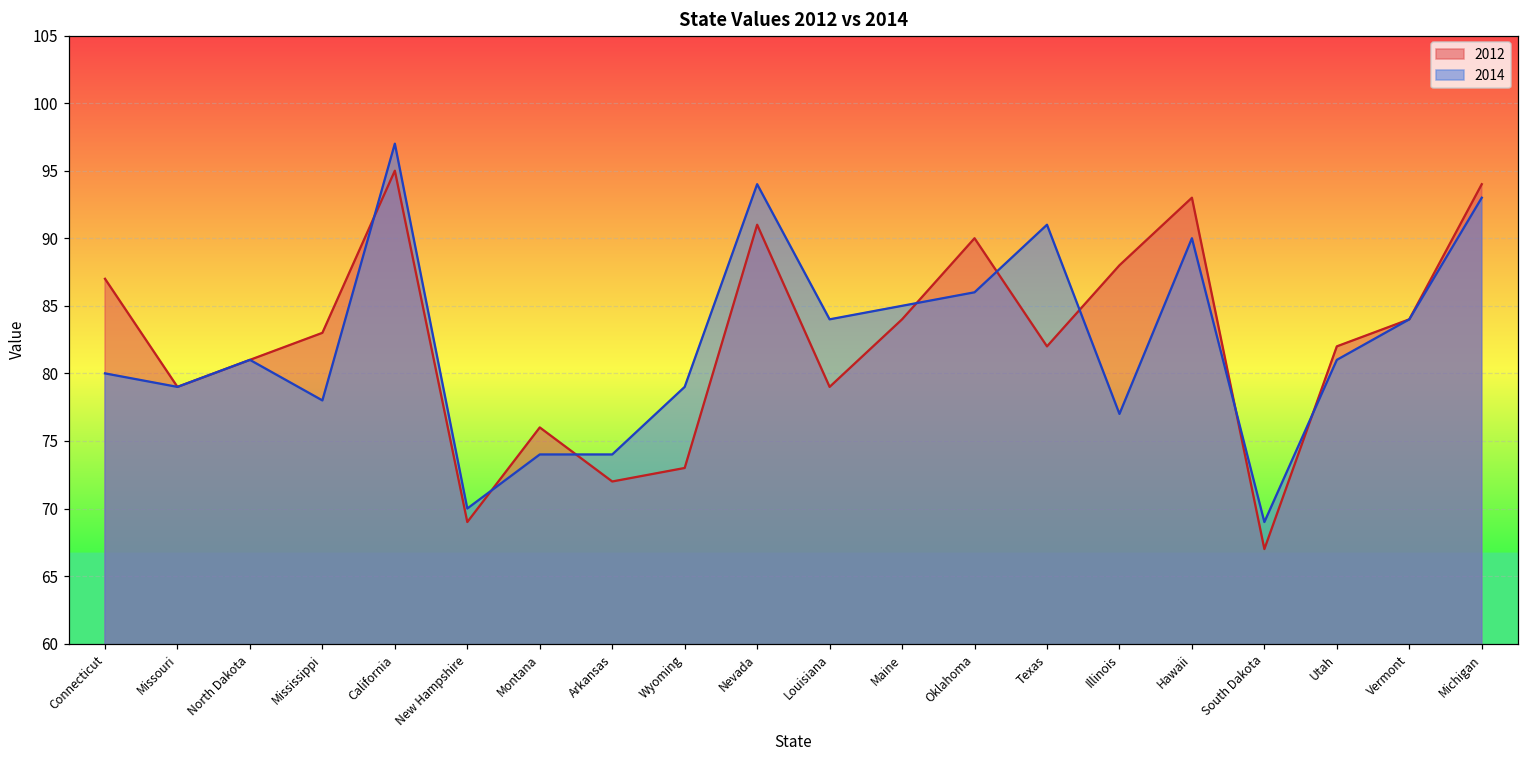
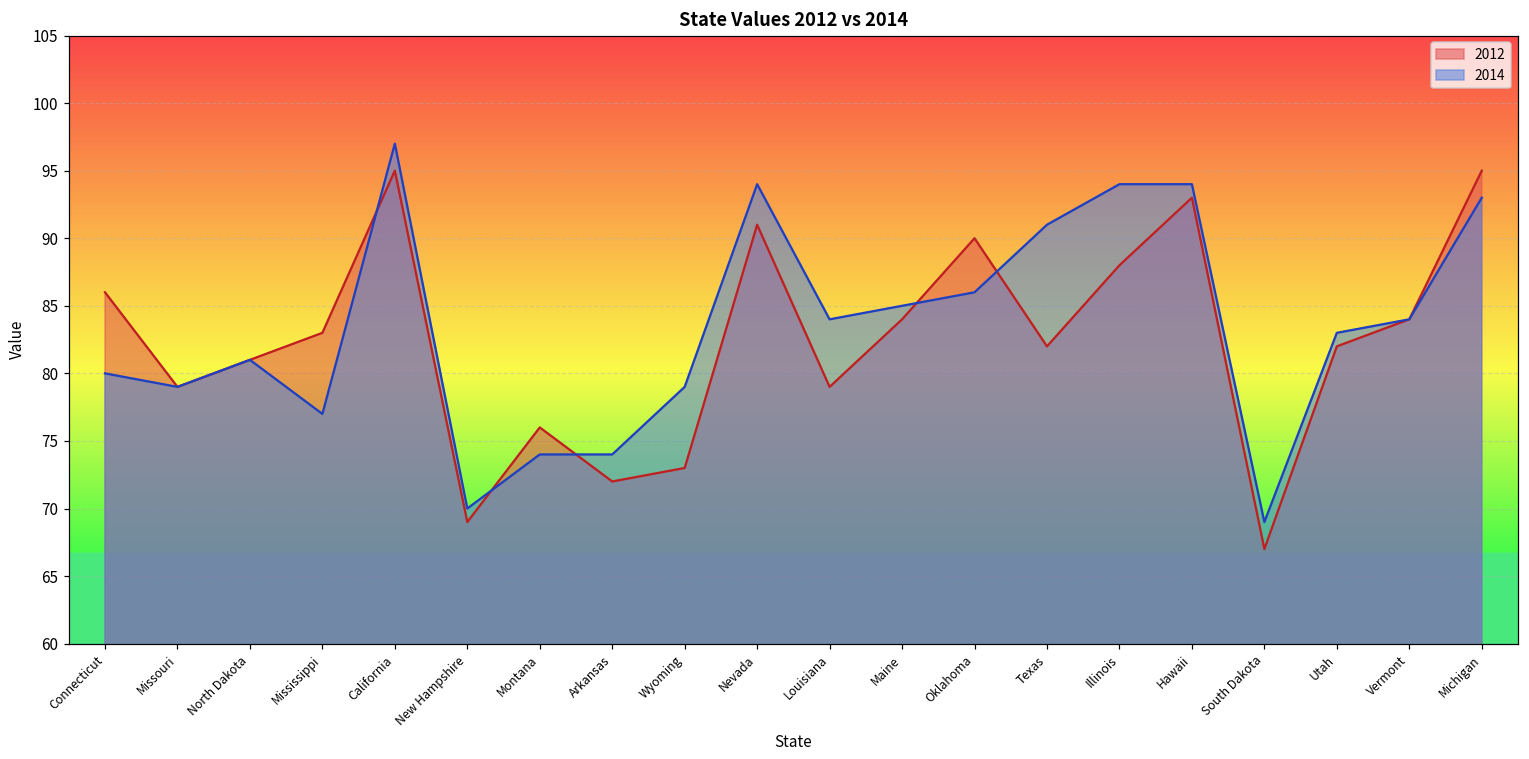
  {
    "2012": {
-     "Connecticut": 87,
+     "Connecticut": 86,
      "Mississippi": 83,
      "California": 95,
      "New Hampshire": 69,
      "Montana": 76,
      "Arkansas": 72,
      "Wyoming": 73,
      "Nevada": 91,
      "Louisiana": 79,
      "Maine": 84,
      "Oklahoma": 90,
      "Texas": 82,
      "Illinois": 88,
      "Hawaii": 93,
      "South Dakota": 67,
      "Utah": 82,
-     "Michigan": 94
+     "Michigan": 95
    },
    "2014": {
      "Connecticut": 80,
-     "Mississippi": 78,
+     "Mississippi": 77,
      "California": 97,
      "New Hampshire": 70,
      "Montana": 74,
      "Arkansas": 74,
      "Wyoming": 79,
      "Nevada": 94,
      "Louisiana": 84,
      "Maine": 85,
      "Oklahoma": 86,
      "Texas": 91,
-     "Illinois": 77,
-     "Hawaii": 90,
+     "Illinois": 94,
+     "Hawaii": 94,
      "South Dakota": 69,
-     "Utah": 81,
+     "Utah": 83,
      "Michigan": 93
    }
  }
